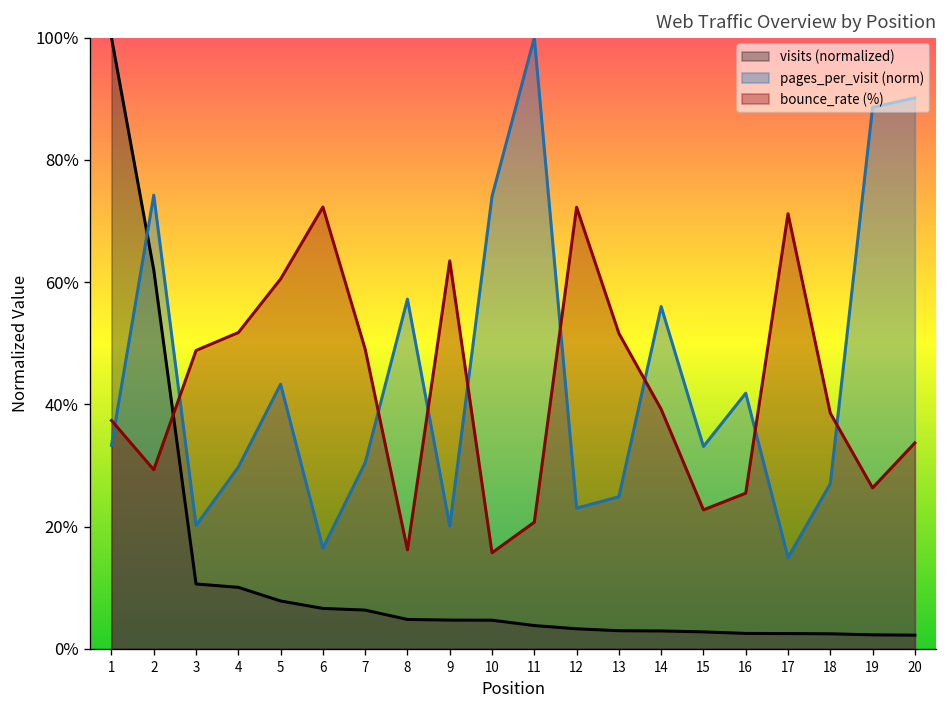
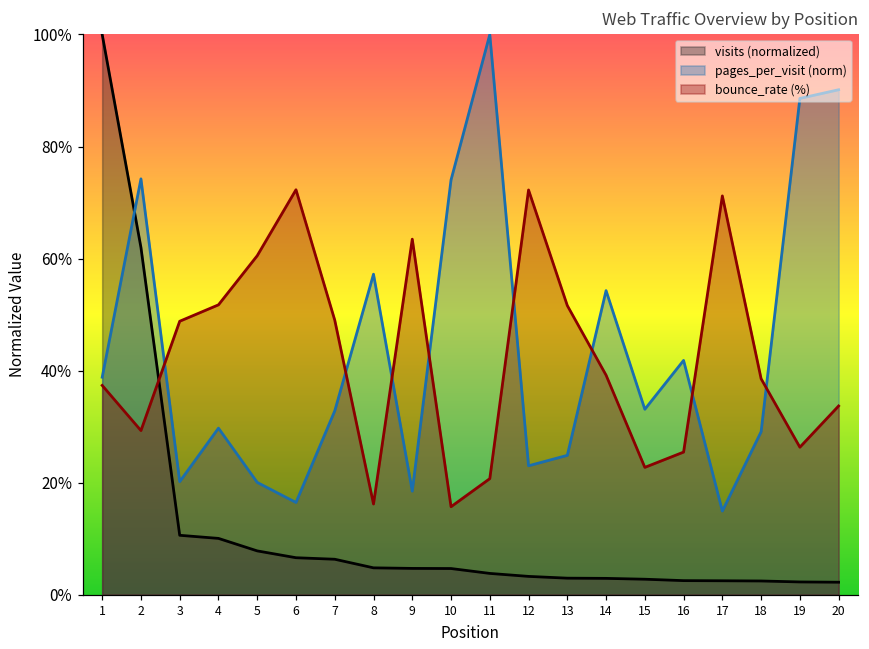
  {
    "pages_per_visit (norm)": {
-     "1": "33%",
+     "1": "39%",
      "2": "74%",
      "3": "20%",
      "4": "30%",
-     "5": "43%",
+     "5": "20%",
      "6": "16%",
-     "7": "30%",
+     "7": "33%",
      "8": "57%",
-     "9": "20%",
+     "9": "18%",
      "10": "74%",
      "11": "100%",
      "12": "23%",
      "13": "25%",
-     "14": "56%",
+     "14": "54%",
      "15": "33%",
      "16": "42%",
      "17": "15%",
-     "18": "27%"
+     "18": "29%"
    }
  }
